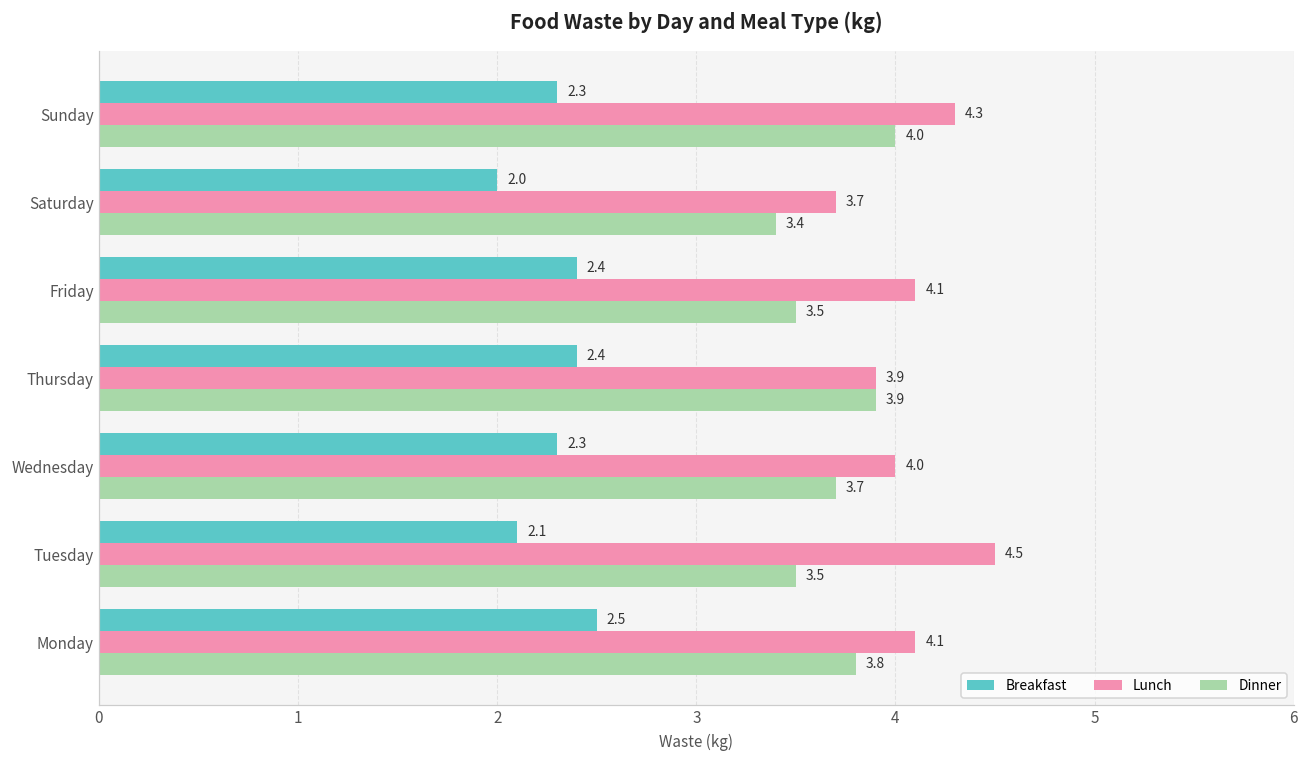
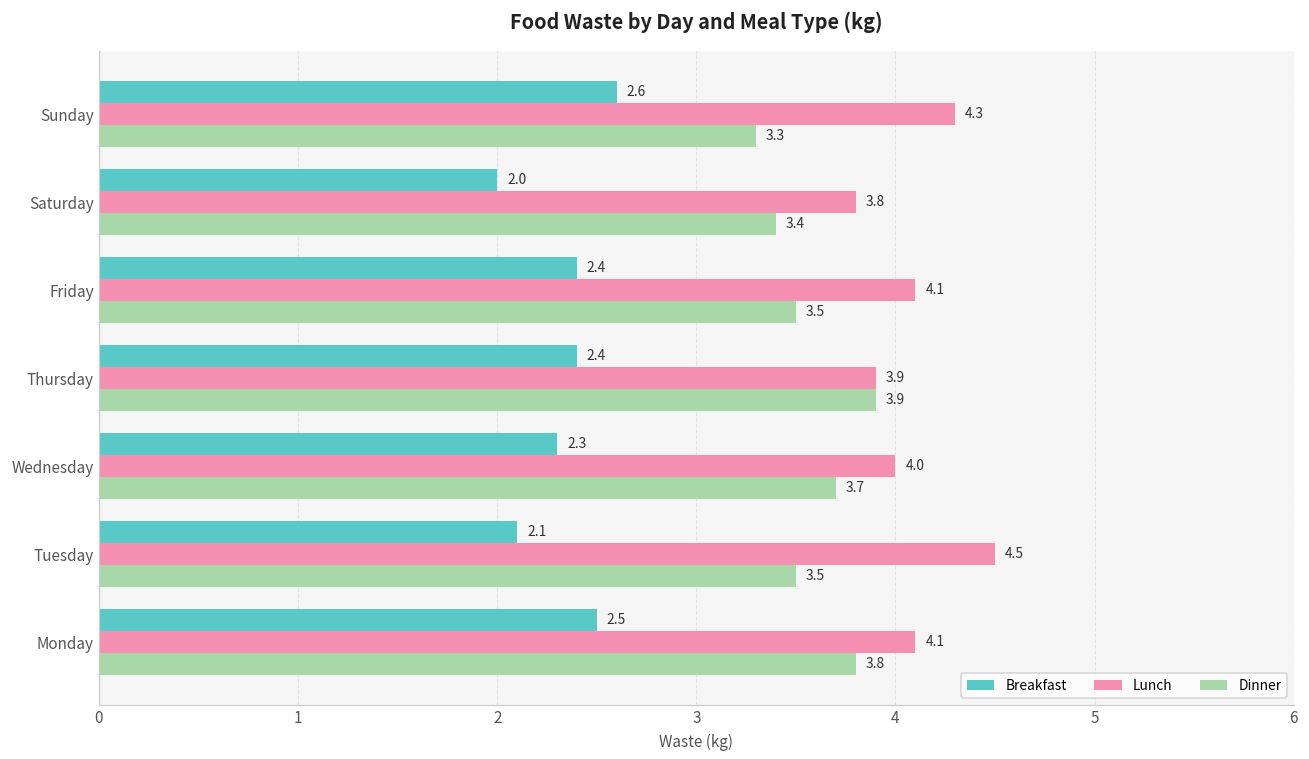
  {
    "Breakfast": {
-     "Sunday": 2.3,
+     "Sunday": 2.6,
      "Saturday": 2.0,
      "Friday": 2.4,
      "Thursday": 2.4,
      "Wednesday": 2.3,
      "Tuesday": 2.1,
      "Monday": 2.5
    },
    "Lunch": {
      "Sunday": 4.3,
-     "Saturday": 3.7,
+     "Saturday": 3.8,
      "Friday": 4.1,
      "Thursday": 3.9,
      "Wednesday": 4.0,
      "Tuesday": 4.5,
      "Monday": 4.1
    },
    "Dinner": {
-     "Sunday": 4.0,
+     "Sunday": 3.3,
      "Saturday": 3.4,
      "Friday": 3.5,
      "Thursday": 3.9,
      "Wednesday": 3.7,
      "Tuesday": 3.5,
      "Monday": 3.8
    }
  }
